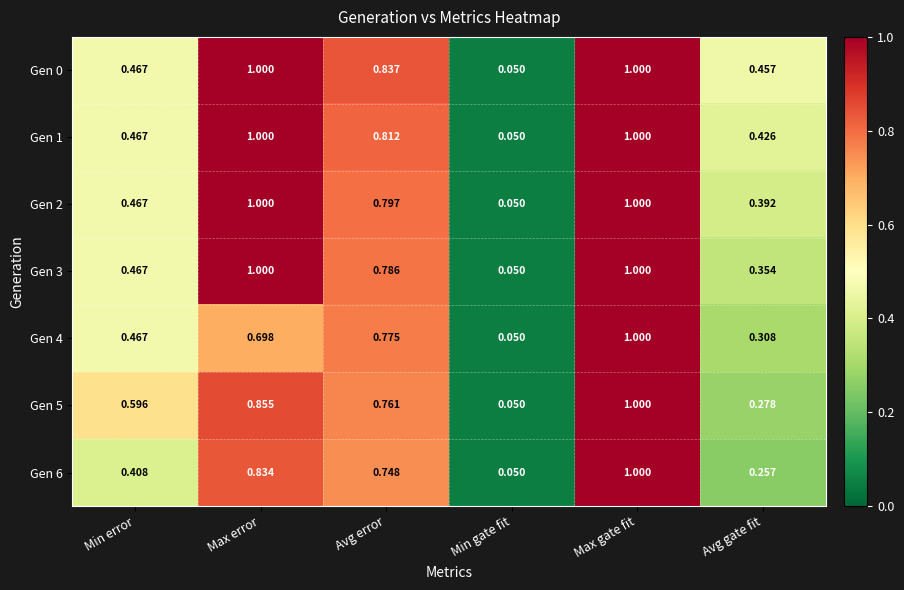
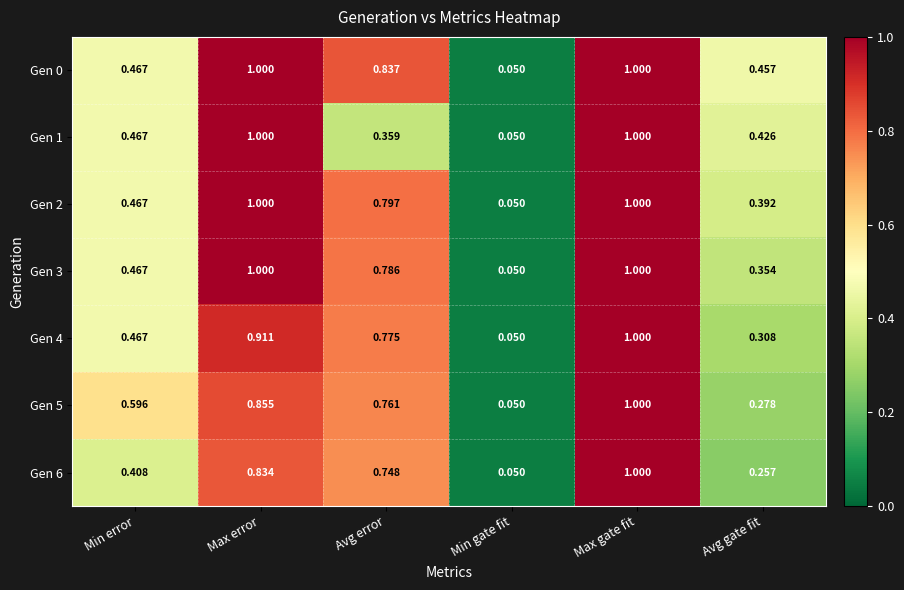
  {
    "Gen 0": {
      "Min error": 0.467,
      "Max error": 1.000,
      "Avg error": 0.837,
      "Min gate fit": 0.050,
      "Max gate fit": 1.000,
      "Avg gate fit": 0.457
    },
    "Gen 1": {
      "Min error": 0.467,
      "Max error": 1.000,
-     "Avg error": 0.812,
+     "Avg error": 0.359,
      "Min gate fit": 0.050,
      "Max gate fit": 1.000,
      "Avg gate fit": 0.426
    },
    "Gen 2": {
      "Min error": 0.467,
      "Max error": 1.000,
      "Avg error": 0.797,
      "Min gate fit": 0.050,
      "Max gate fit": 1.000,
      "Avg gate fit": 0.392
    },
    "Gen 3": {
      "Min error": 0.467,
      "Max error": 1.000,
      "Avg error": 0.786,
      "Min gate fit": 0.050,
      "Max gate fit": 1.000,
      "Avg gate fit": 0.354
    },
    "Gen 4": {
      "Min error": 0.467,
-     "Max error": 0.698,
+     "Max error": 0.911,
      "Avg error": 0.775,
      "Min gate fit": 0.050,
      "Max gate fit": 1.000,
      "Avg gate fit": 0.308
    },
    "Gen 5": {
      "Min error": 0.596,
      "Max error": 0.855,
      "Avg error": 0.761,
      "Min gate fit": 0.050,
      "Max gate fit": 1.000,
      "Avg gate fit": 0.278
    },
    "Gen 6": {
      "Min error": 0.408,
      "Max error": 0.834,
      "Avg error": 0.748,
      "Min gate fit": 0.050,
      "Max gate fit": 1.000,
      "Avg gate fit": 0.257
    }
  }
